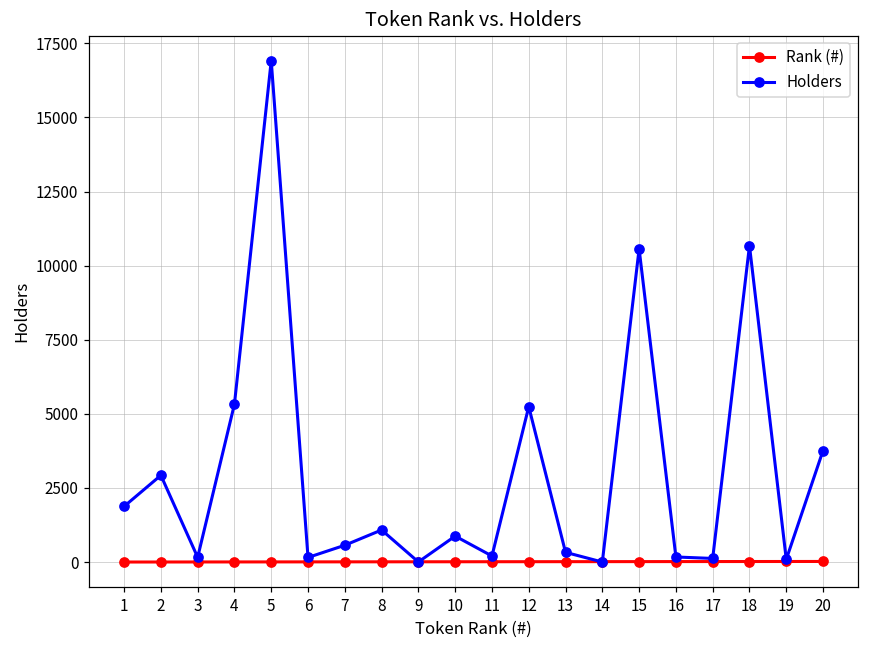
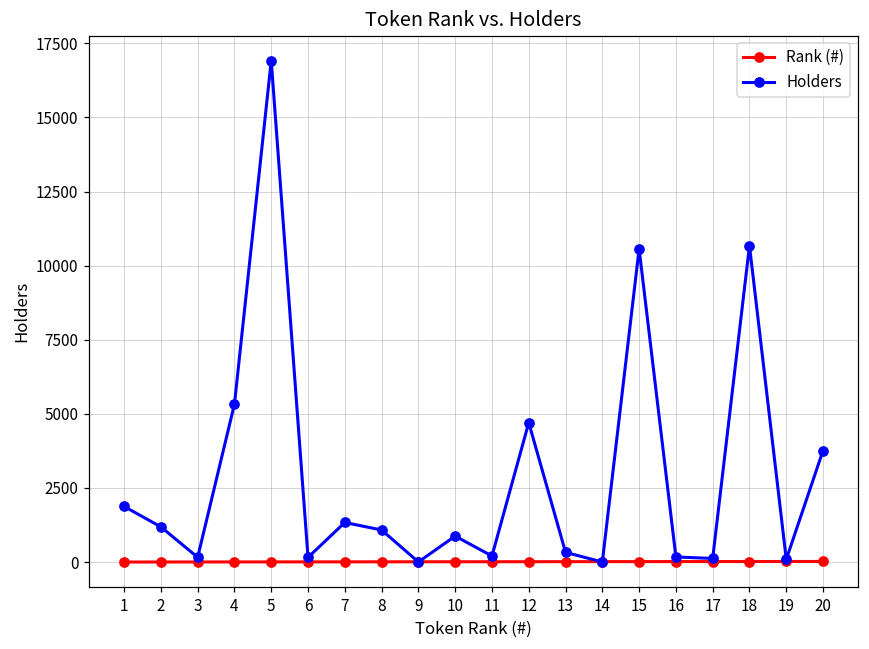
  {
    "Rank (#)": {
      "1": 0,
      "2": 0,
      "3": 0,
      "4": 0,
      "5": 0,
      "6": 0,
      "7": 0,
      "8": 0,
      "10": 0,
      "11": 0,
      "12": 0,
      "13": 0,
      "15": 0,
      "16": 0,
      "17": 0,
      "18": 0,
      "20": 0
    },
    "Holders": {
      "1": 1900,
-     "2": 2900,
+     "2": 1200,
      "3": 200,
      "4": 5300,
      "5": 16900,
      "6": 200,
-     "7": 600,
+     "7": 1300,
      "8": 1100,
      "10": 900,
      "11": 200,
-     "12": 5200,
+     "12": 4700,
      "13": 300,
      "15": 10600,
      "16": 200,
      "17": 100,
      "18": 10700,
      "20": 3800
    }
  }
